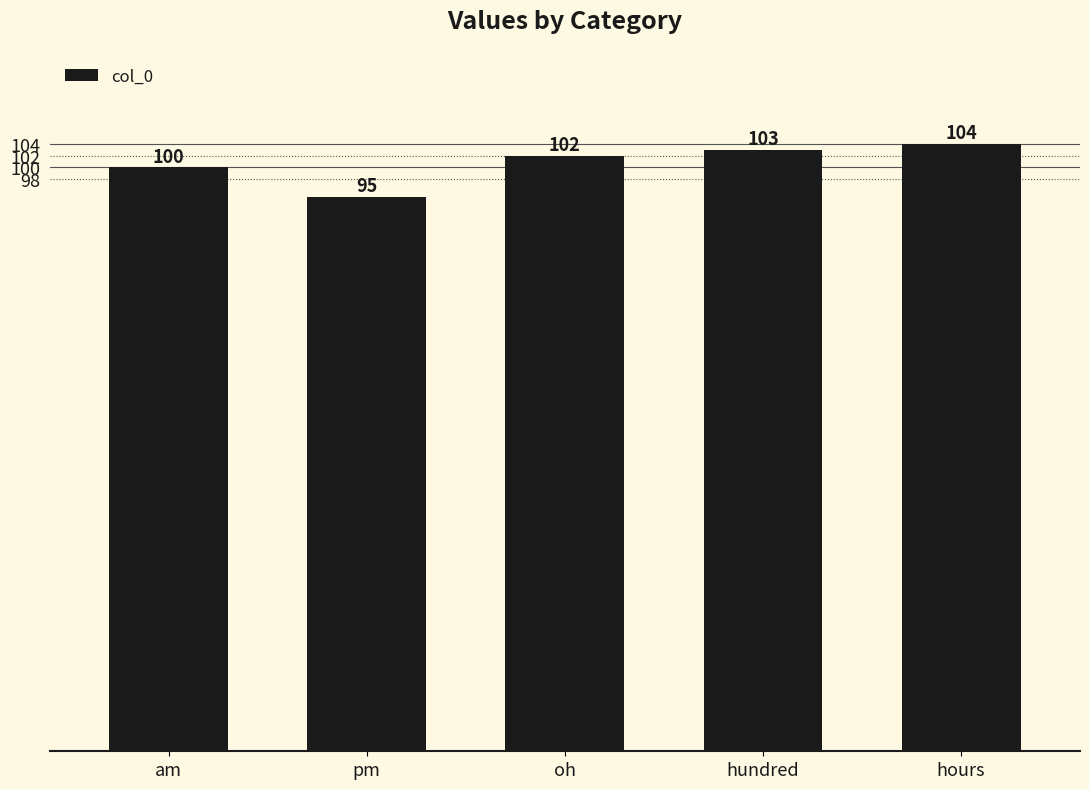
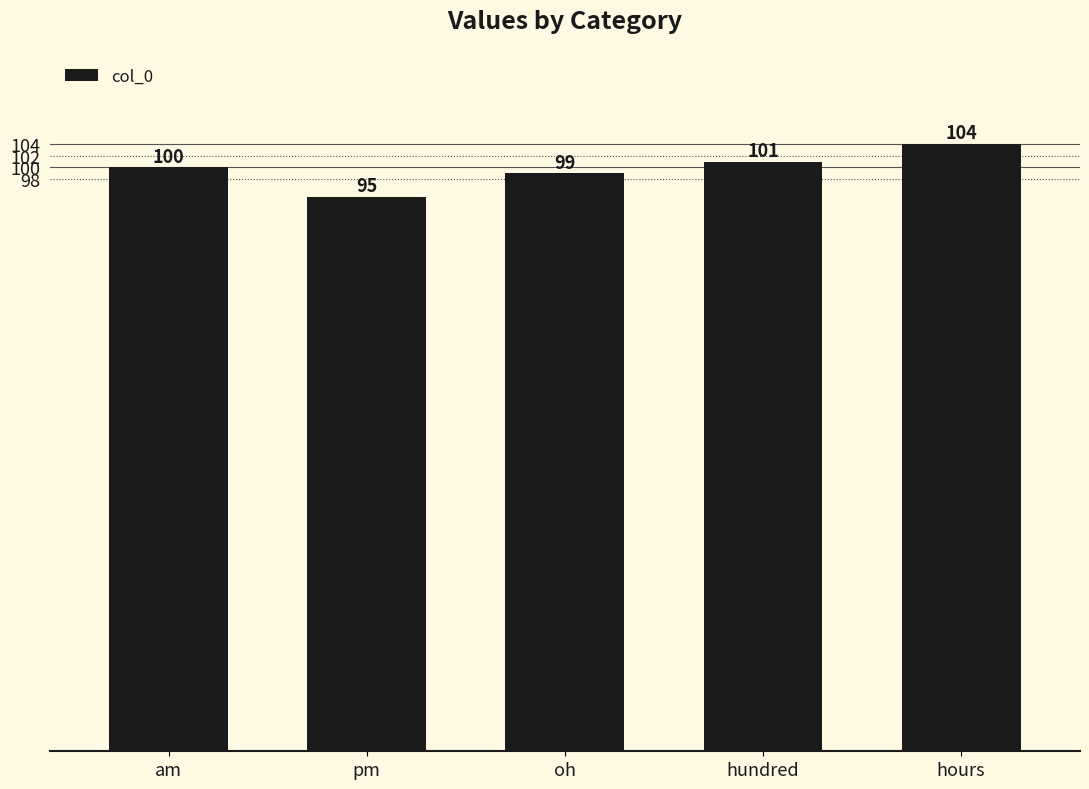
  {
    "am": 100,
    "pm": 95,
-   "oh": 102,
-   "hundred": 103,
+   "oh": 99,
+   "hundred": 101,
    "hours": 104
  }
